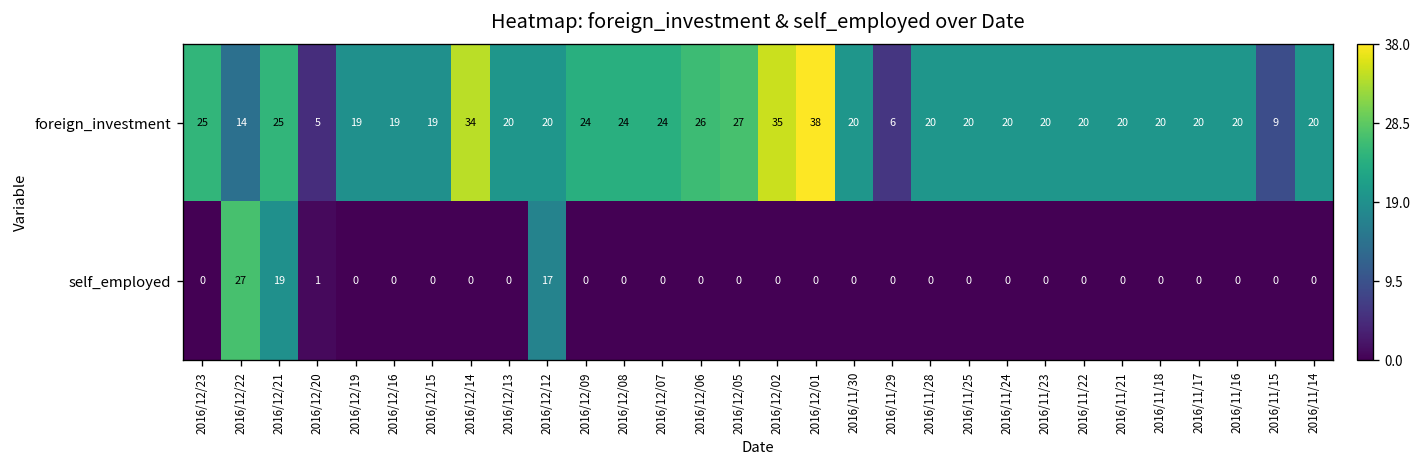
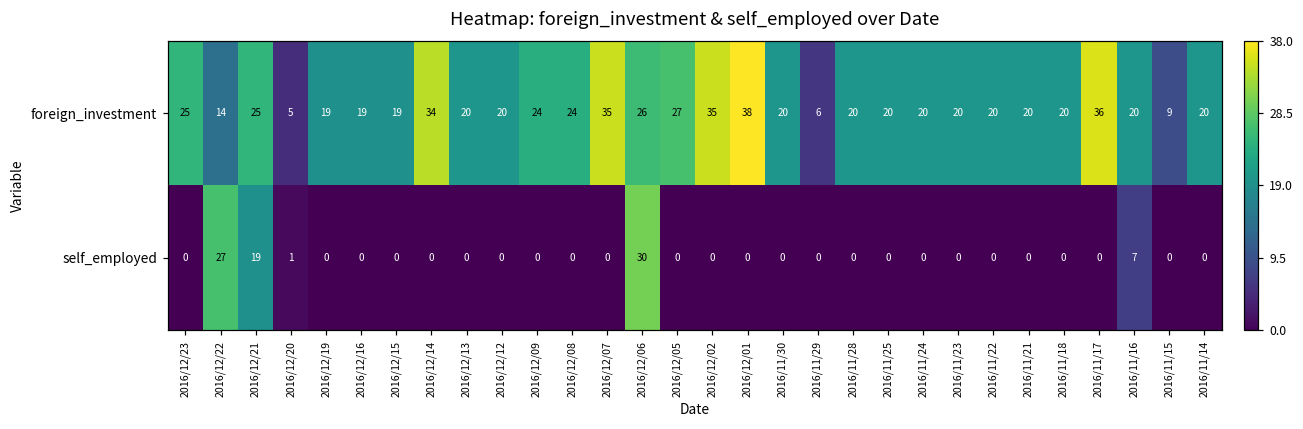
  {
    "foreign_investment": {
      "2016/12/23": 25,
      "2016/12/22": 14,
      "2016/12/21": 25,
      "2016/12/20": 5,
      "2016/12/19": 19,
      "2016/12/16": 19,
      "2016/12/15": 19,
      "2016/12/14": 34,
      "2016/12/13": 20,
      "2016/12/12": 20,
      "2016/12/09": 24,
      "2016/12/08": 24,
-     "2016/12/07": 24,
+     "2016/12/07": 35,
      "2016/12/06": 26,
      "2016/12/05": 27,
      "2016/12/02": 35,
      "2016/12/01": 38,
      "2016/11/30": 20,
      "2016/11/29": 6,
      "2016/11/28": 20,
      "2016/11/25": 20,
      "2016/11/24": 20,
      "2016/11/23": 20,
      "2016/11/22": 20,
      "2016/11/21": 20,
      "2016/11/18": 20,
-     "2016/11/17": 20,
+     "2016/11/17": 36,
      "2016/11/16": 20,
      "2016/11/15": 9,
      "2016/11/14": 20
    },
    "self_employed": {
      "2016/12/23": 0,
      "2016/12/22": 27,
      "2016/12/21": 19,
      "2016/12/20": 1,
      "2016/12/19": 0,
      "2016/12/16": 0,
      "2016/12/15": 0,
      "2016/12/14": 0,
      "2016/12/13": 0,
-     "2016/12/12": 17,
+     "2016/12/12": 0,
      "2016/12/09": 0,
      "2016/12/08": 0,
      "2016/12/07": 0,
-     "2016/12/06": 0,
+     "2016/12/06": 30,
      "2016/12/05": 0,
      "2016/12/02": 0,
      "2016/12/01": 0,
      "2016/11/30": 0,
      "2016/11/29": 0,
      "2016/11/28": 0,
      "2016/11/25": 0,
      "2016/11/24": 0,
      "2016/11/23": 0,
      "2016/11/22": 0,
      "2016/11/21": 0,
      "2016/11/18": 0,
      "2016/11/17": 0,
-     "2016/11/16": 0,
+     "2016/11/16": 7,
      "2016/11/15": 0,
      "2016/11/14": 0
    }
  }
